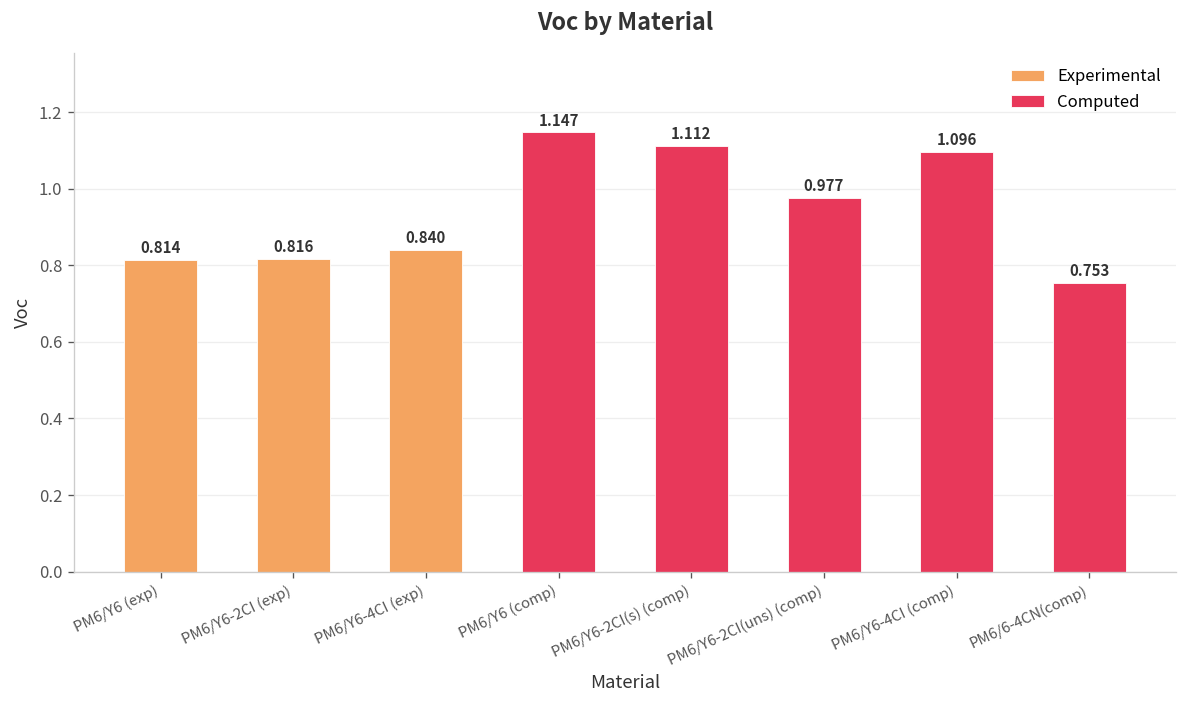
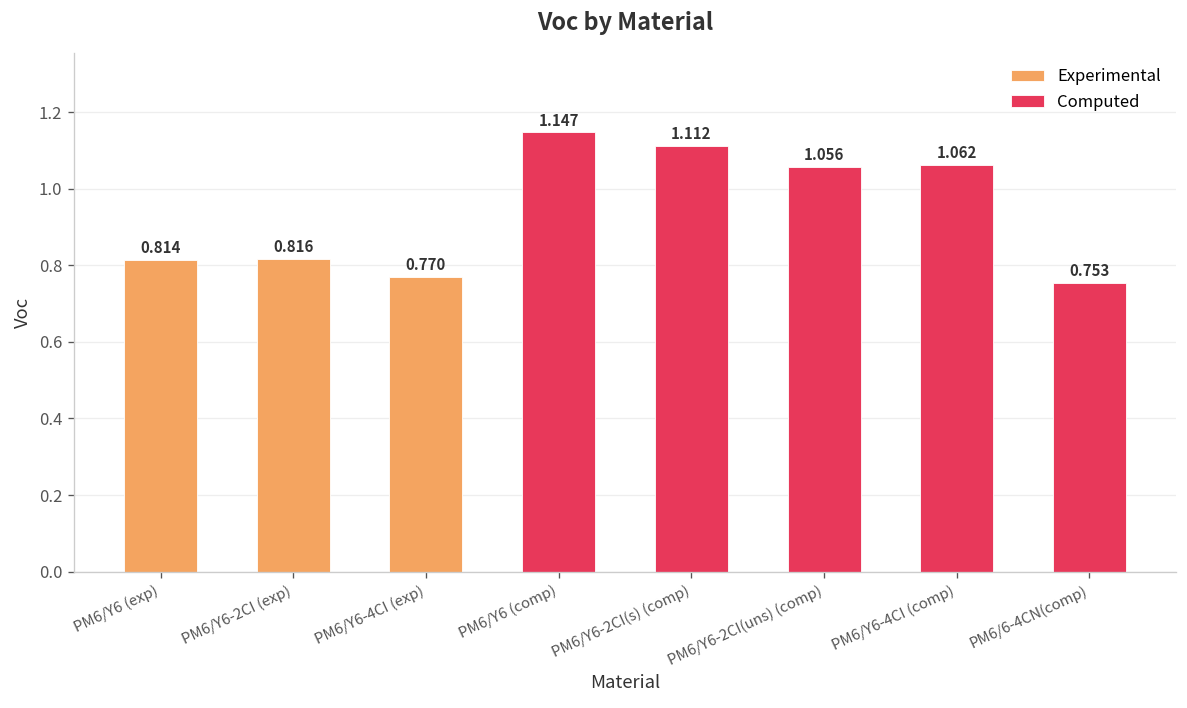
  {
    "Experimental": {
      "PM6/Y6 (exp)": 0.814,
      "PM6/Y6-2CI (exp)": 0.816,
-     "PM6/Y6-4CI (exp)": 0.840
+     "PM6/Y6-4CI (exp)": 0.770
    },
    "Computed": {
      "PM6/Y6 (comp)": 1.147,
      "PM6/Y6-2CI(s) (comp)": 1.112,
-     "PM6/Y6-2CI(uns) (comp)": 0.977,
-     "PM6/Y6-4CI (comp)": 1.096,
+     "PM6/Y6-2CI(uns) (comp)": 1.056,
+     "PM6/Y6-4CI (comp)": 1.062,
      "PM6/6-4CN(comp)": 0.753
    }
  }
